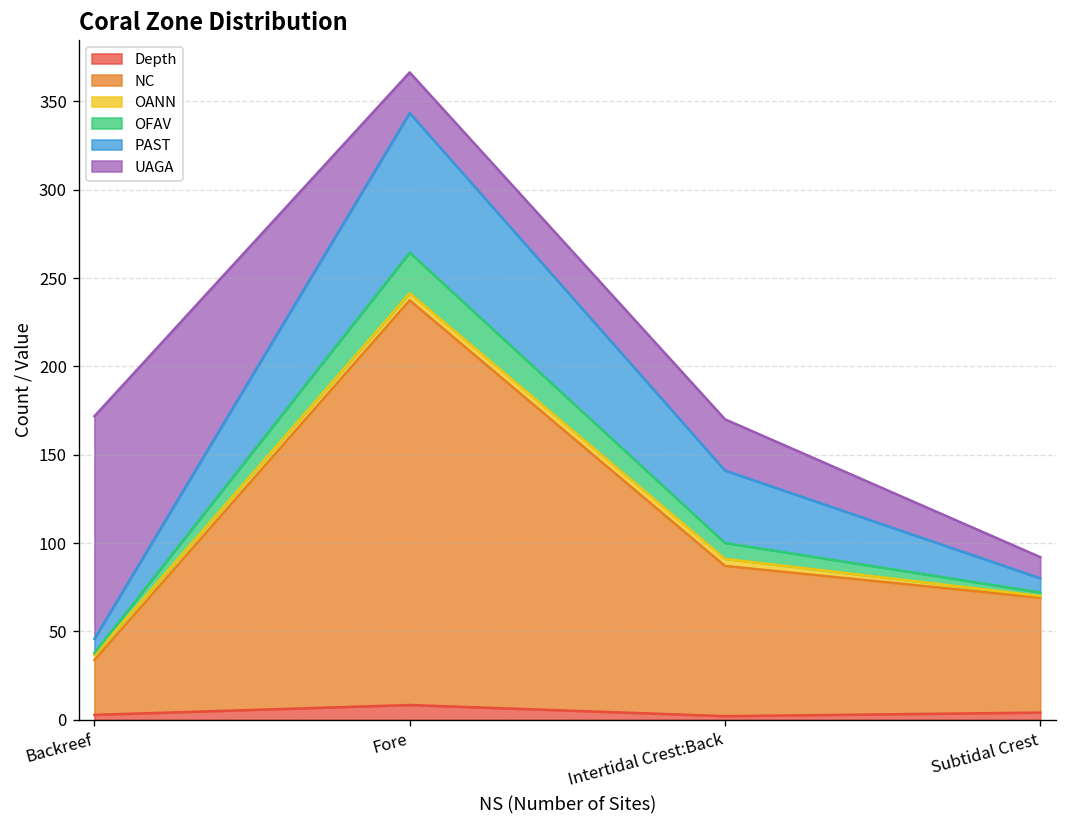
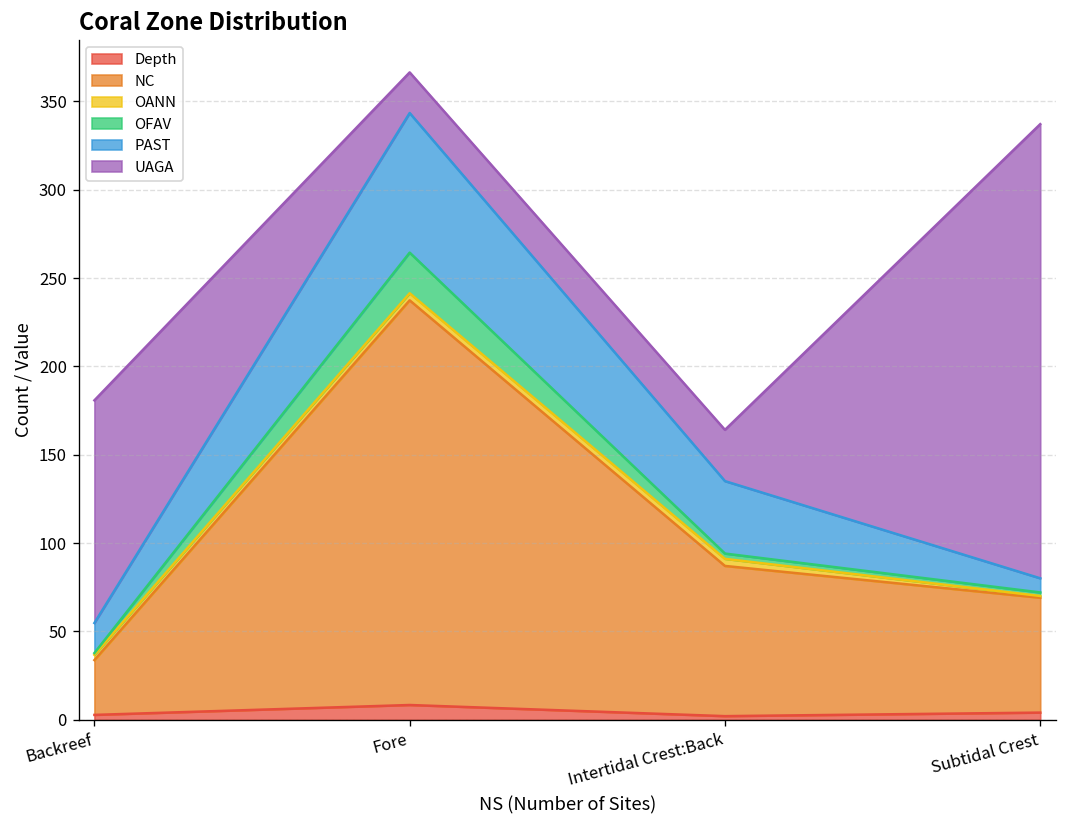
  {
    "OANN": {
      "Fore": 4,
      "Intertidal Crest:Back": 4
    },
    "OFAV": {
      "Fore": 23,
-     "Intertidal Crest:Back": 9,
+     "Intertidal Crest:Back": 3,
      "Subtidal Crest": 2
    },
    "PAST": {
-     "Backreef": 8,
+     "Backreef": 17,
      "Fore": 79,
      "Intertidal Crest:Back": 41,
      "Subtidal Crest": 8
    },
    "UAGA": {
      "Backreef": 126,
      "Fore": 23,
      "Intertidal Crest:Back": 29,
-     "Subtidal Crest": 12
+     "Subtidal Crest": 257
    }
  }
